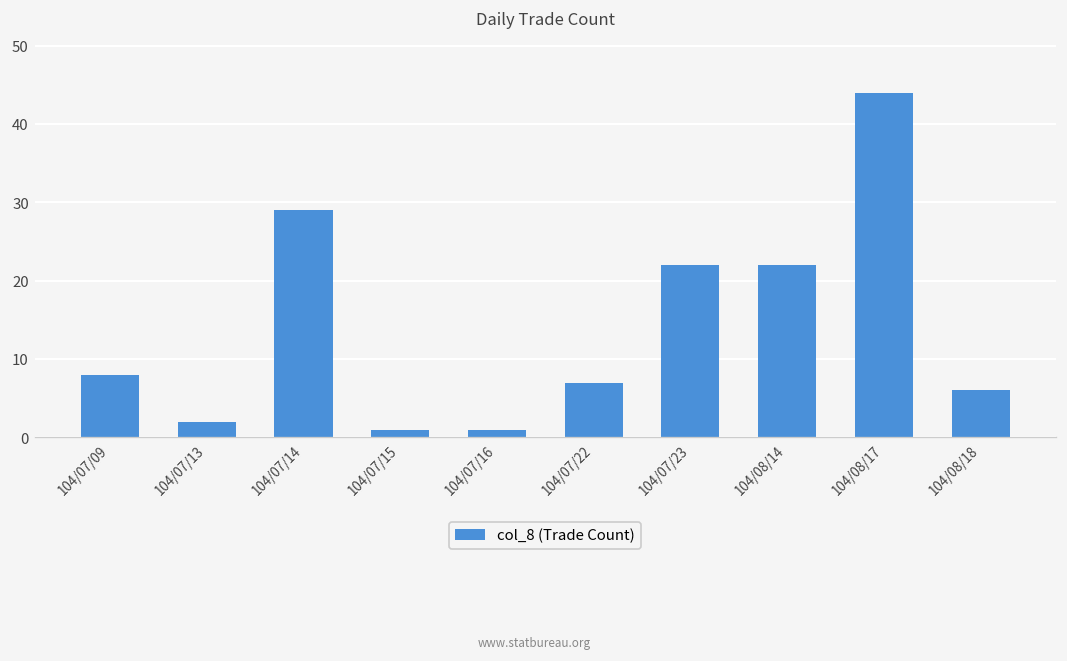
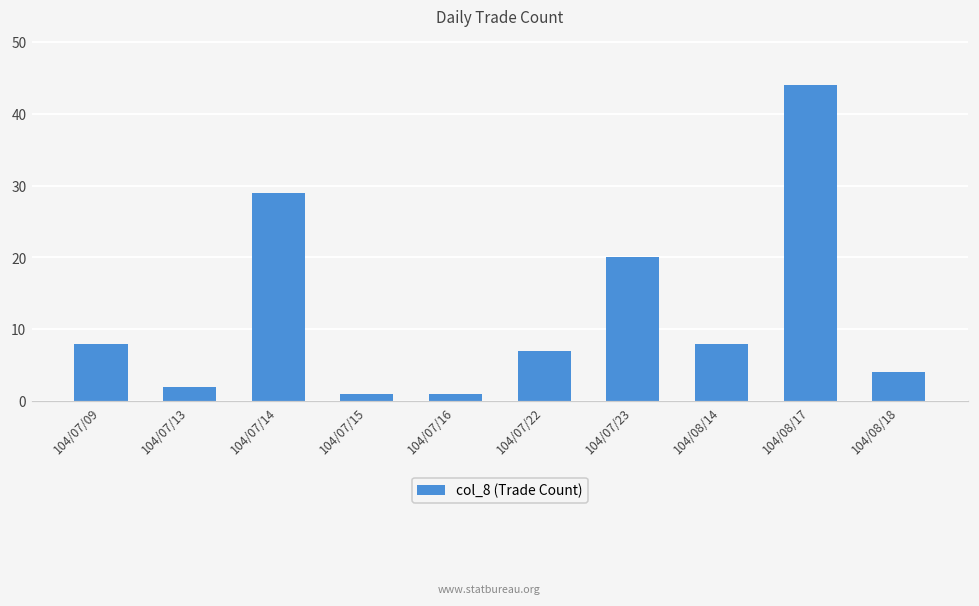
  {
    "104/07/09": 8,
    "104/07/13": 2,
    "104/07/14": 29,
    "104/07/15": 1,
    "104/07/16": 1,
    "104/07/22": 7,
-   "104/07/23": 22,
-   "104/08/14": 22,
+   "104/07/23": 20,
+   "104/08/14": 8,
    "104/08/17": 44,
-   "104/08/18": 6
+   "104/08/18": 4
  }
